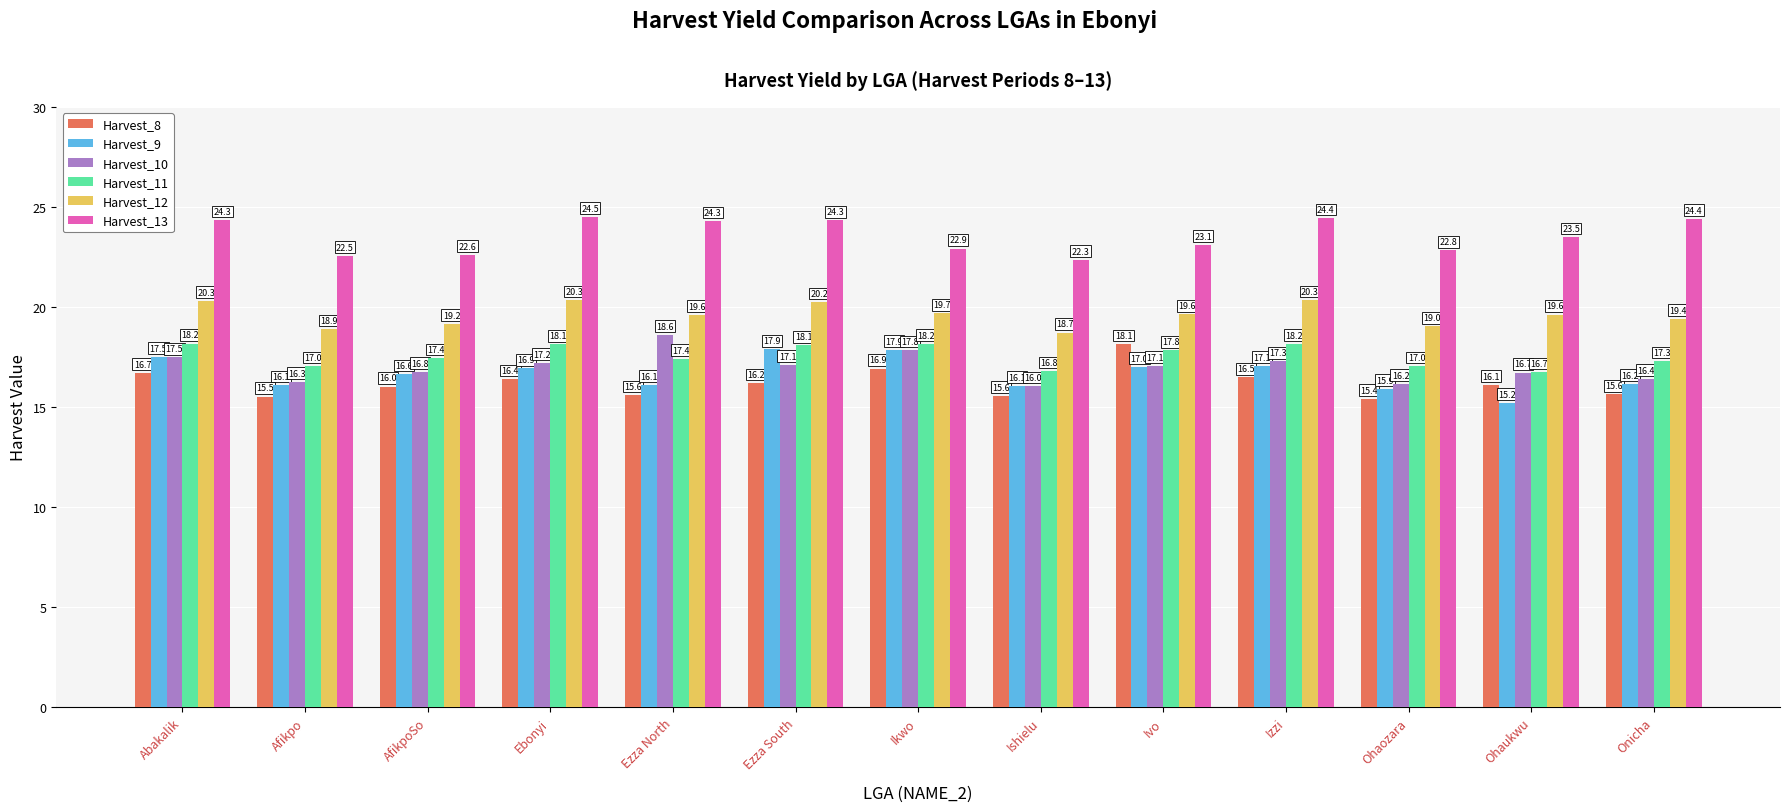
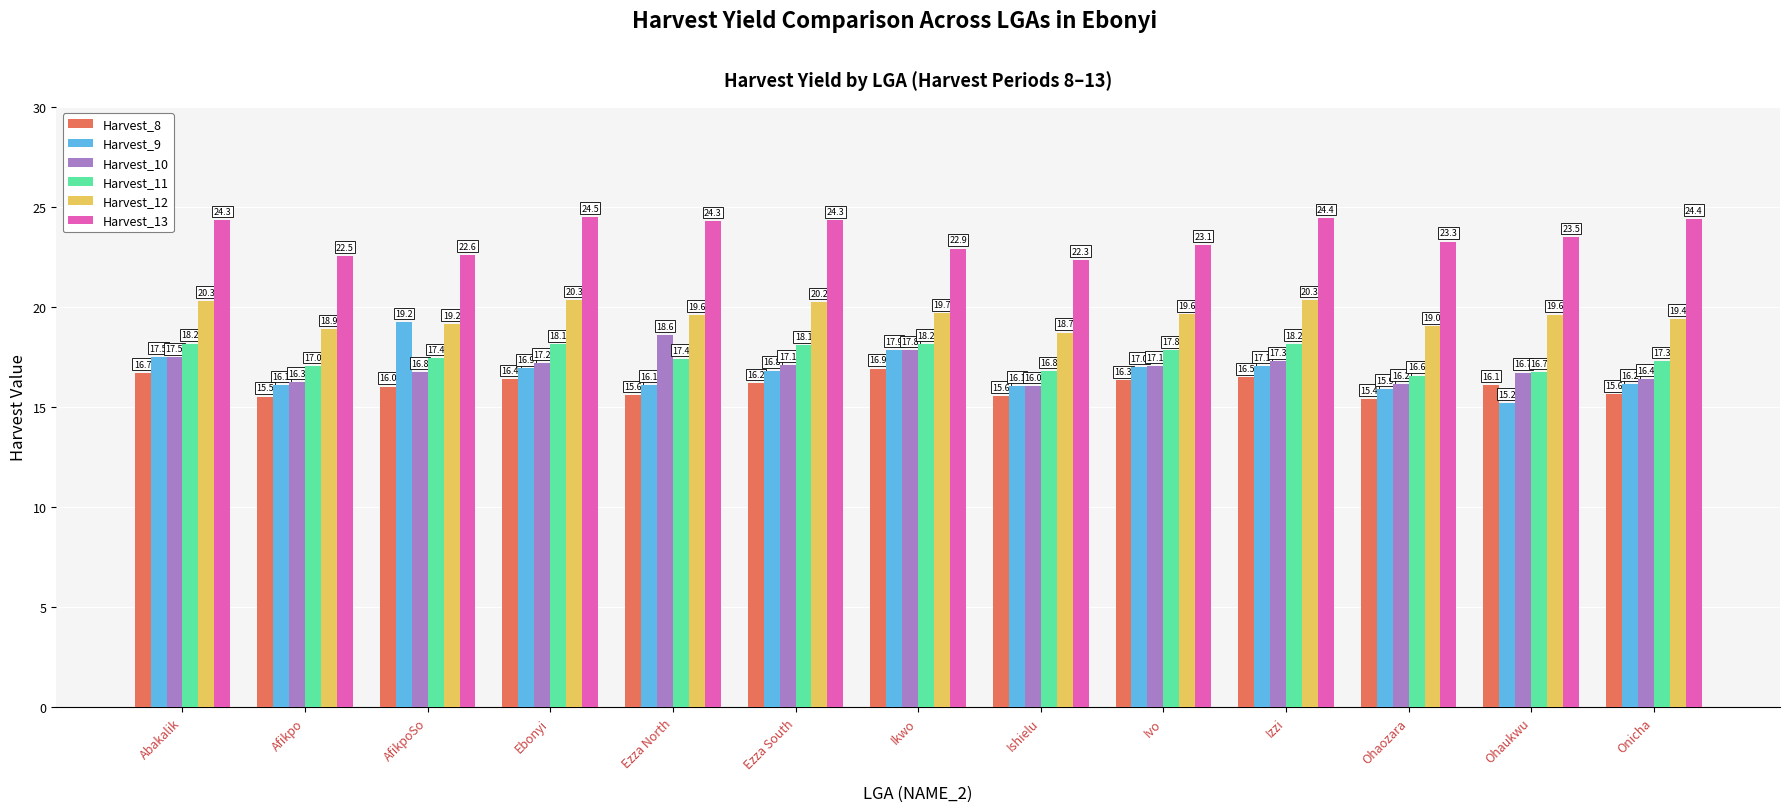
  {
    "Harvest_8": {
-     "Ivo": 18.1
+     "Ivo": 16.3
    },
    "Harvest_9": {
-     "AfikpoSo": 16.6,
-     "Ezza South": 17.9
+     "AfikpoSo": 19.2,
+     "Ezza South": 16.8
    },
    "Harvest_11": {
-     "Ohaozara": 17.0
+     "Ohaozara": 16.6
    },
    "Harvest_13": {
-     "Ohaozara": 22.8
+     "Ohaozara": 23.3
    }
  }
